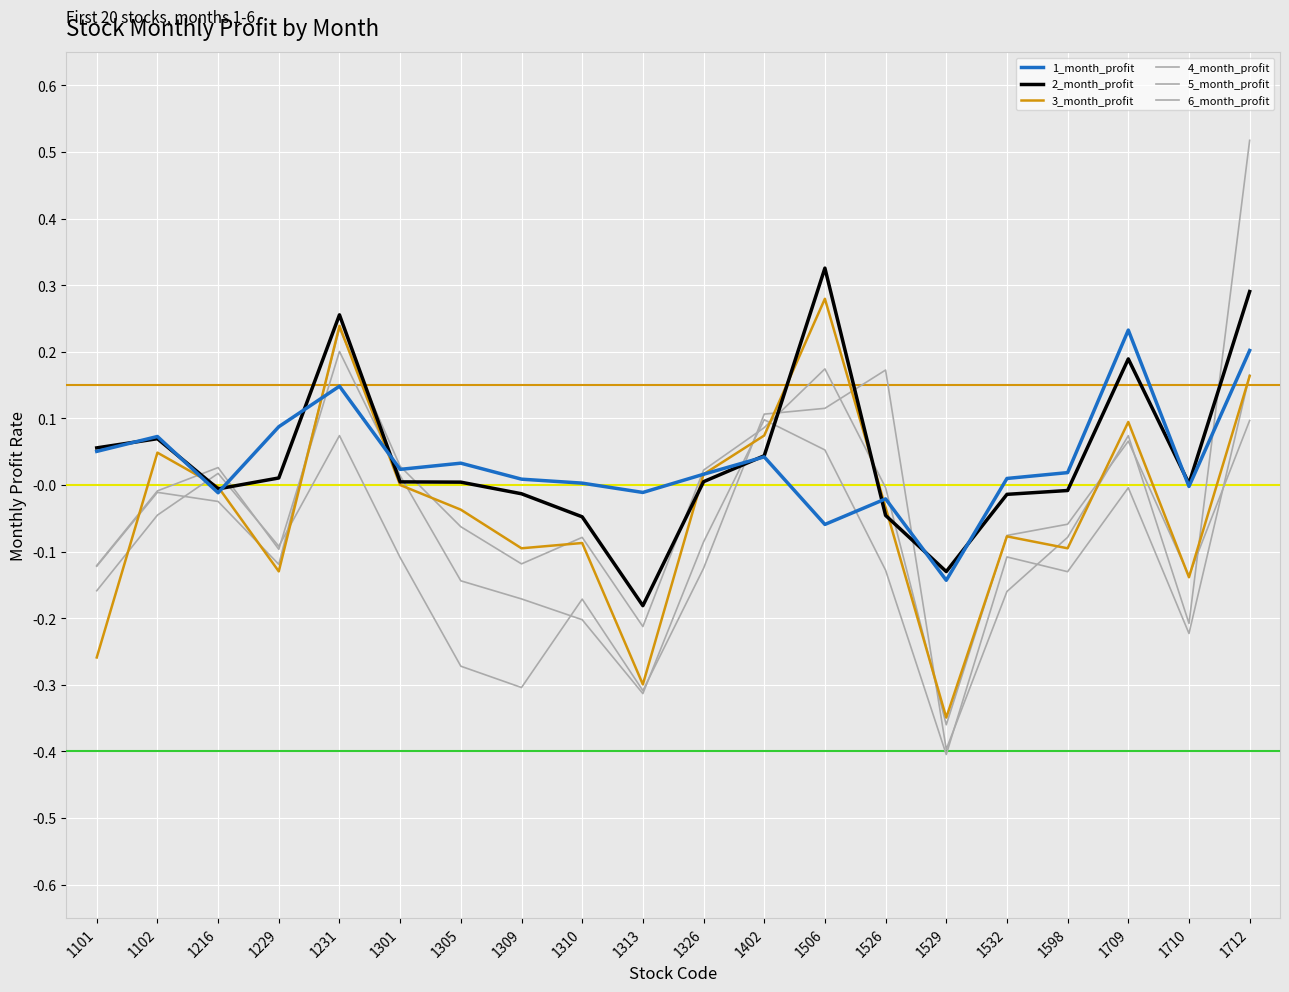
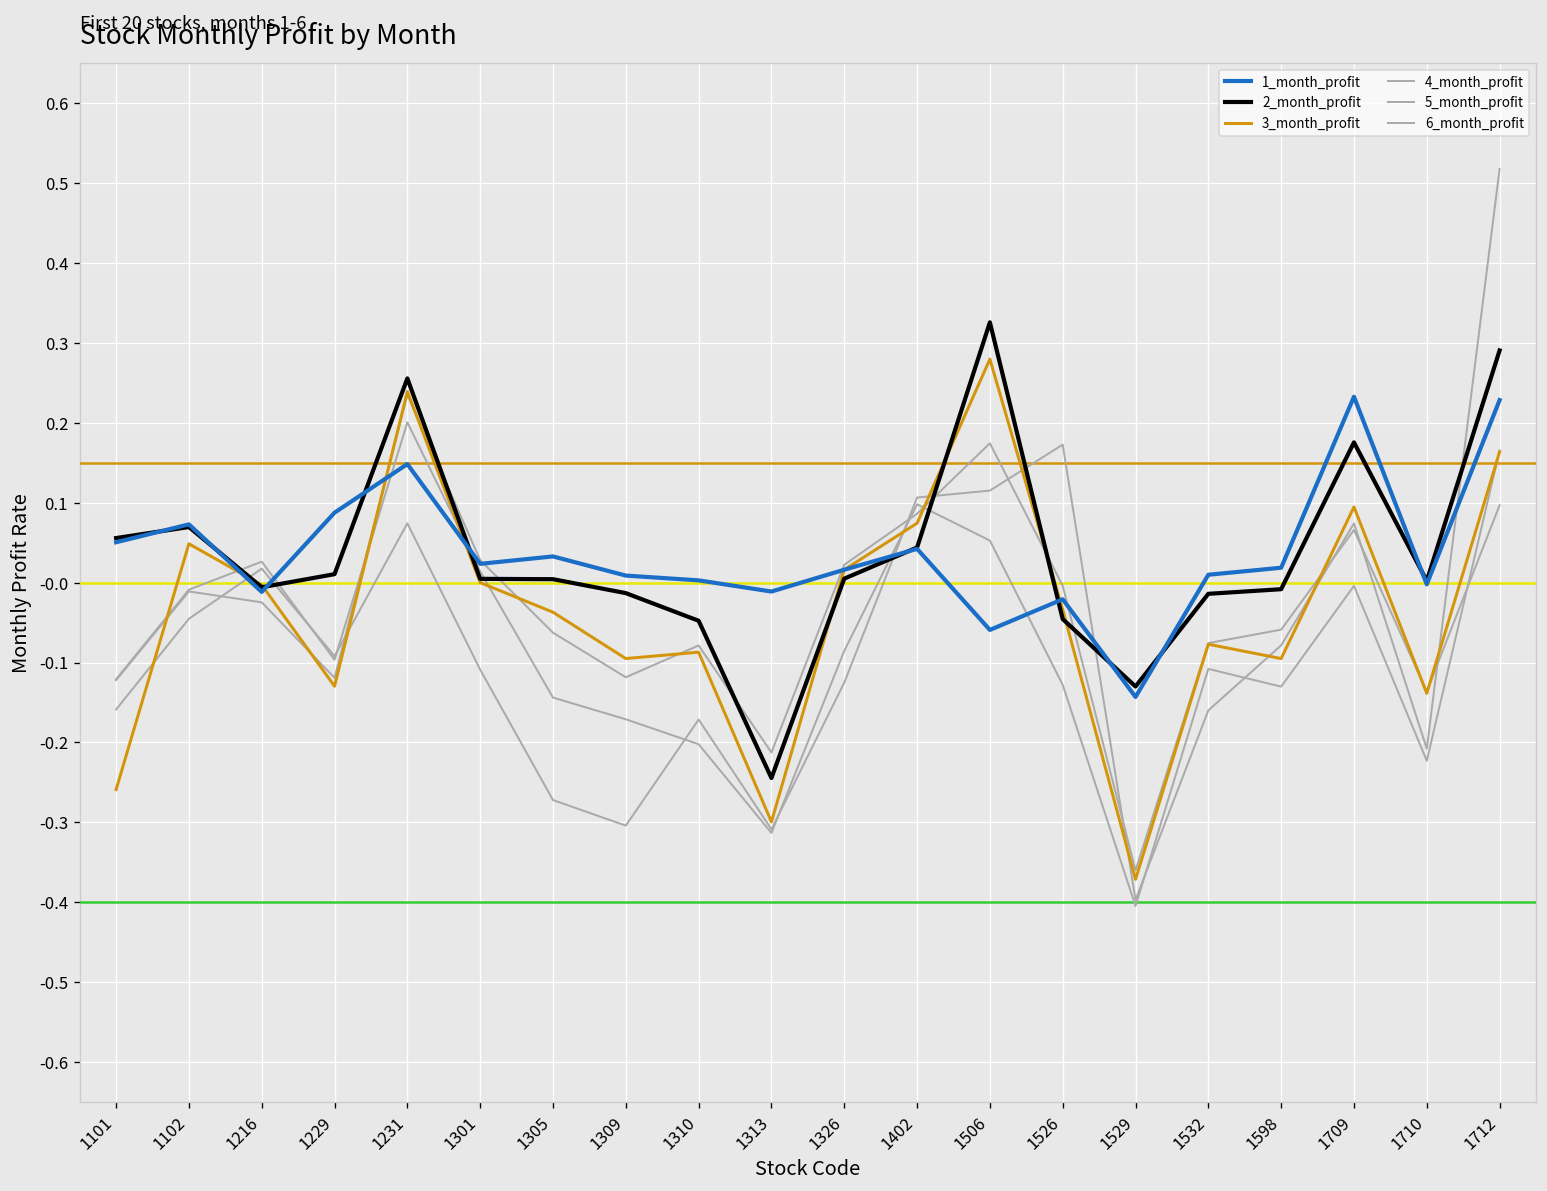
  {
    "1_month_profit": {
      "1101": 0.05,
      "1216": -0.01,
      "1229": 0.09,
      "1231": 0.15,
      "1301": 0.02,
      "1305": 0.03,
      "1309": 0.01,
      "1310": 0.00,
      "1313": -0.01,
      "1506": -0.06,
      "1526": -0.02,
      "1529": -0.14,
      "1532": 0.01,
      "1598": 0.02,
      "1709": 0.23,
      "1710": 0.00,
-     "1712": 0.20
+     "1712": 0.23
    },
    "2_month_profit": {
      "1101": 0.06,
      "1229": 0.01,
      "1231": 0.26,
      "1301": 0.00,
      "1305": 0.00,
      "1309": -0.01,
      "1310": -0.05,
-     "1313": -0.18,
+     "1313": -0.24,
      "1326": 0.00,
      "1506": 0.33,
      "1526": -0.05,
      "1529": -0.13,
      "1532": -0.01,
      "1598": -0.01,
-     "1709": 0.19,
+     "1709": 0.18,
      "1710": 0.00,
      "1712": 0.29
    },
    "3_month_profit": {
      "1101": -0.26,
      "1102": 0.05,
      "1229": -0.13,
      "1231": 0.24,
      "1301": 0.00,
      "1305": -0.04,
      "1309": -0.10,
      "1310": -0.09,
      "1313": -0.30,
      "1402": 0.07,
      "1506": 0.28,
      "1526": -0.03,
-     "1529": -0.35,
+     "1529": -0.37,
      "1598": -0.10,
      "1709": 0.09
    }
  }
